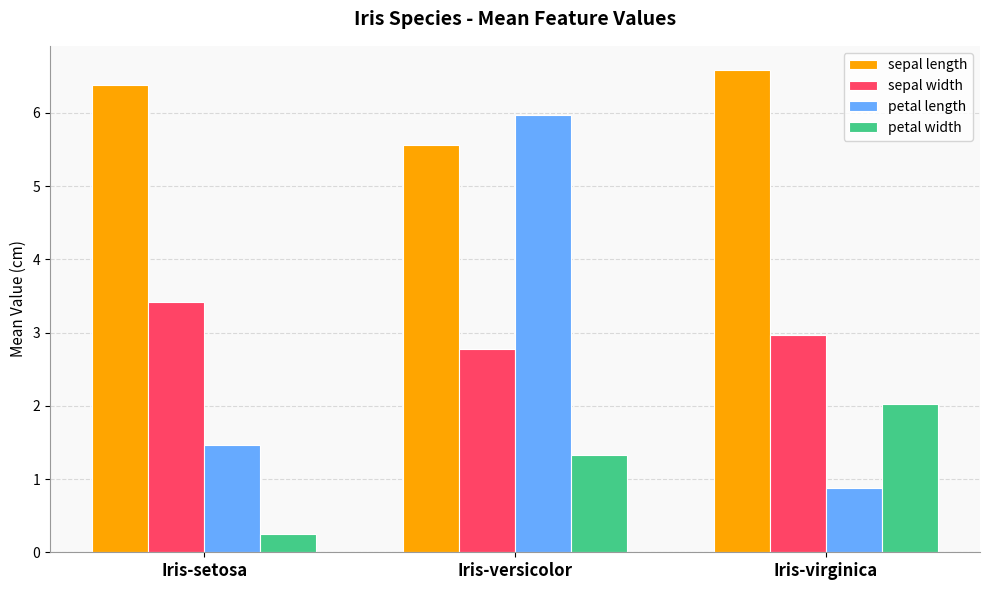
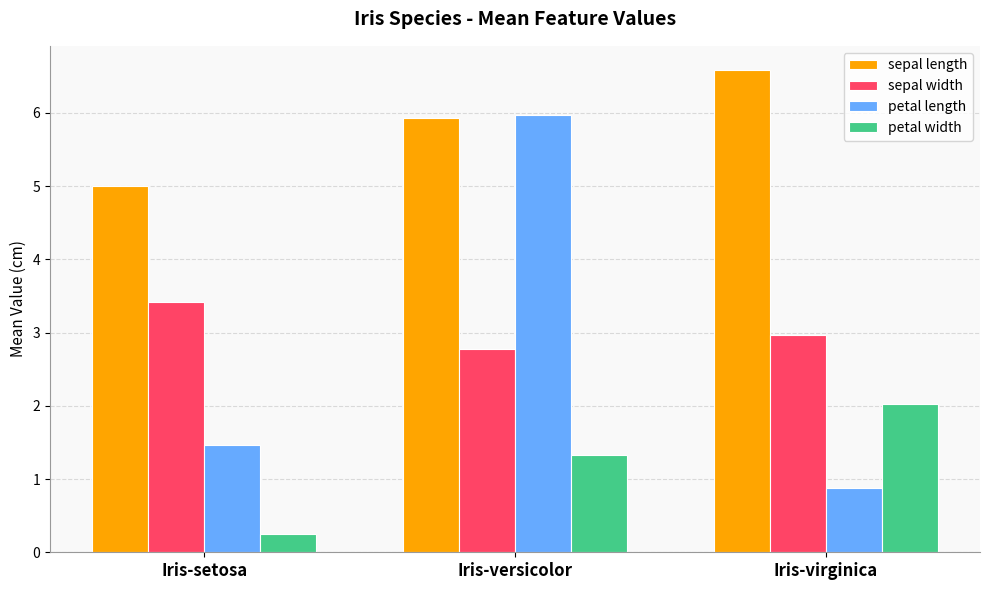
  {
    "sepal length": {
-     "Iris-setosa": 6.4,
-     "Iris-versicolor": 5.6,
+     "Iris-setosa": 5.0,
+     "Iris-versicolor": 5.9,
      "Iris-virginica": 6.6
    },
    "sepal width": {
      "Iris-setosa": 3.4,
      "Iris-versicolor": 2.8,
      "Iris-virginica": 3.0
    },
    "petal length": {
      "Iris-setosa": 1.5,
      "Iris-versicolor": 6.0,
      "Iris-virginica": 0.9
    },
    "petal width": {
      "Iris-setosa": 0.2,
      "Iris-versicolor": 1.3,
      "Iris-virginica": 2.0
    }
  }
